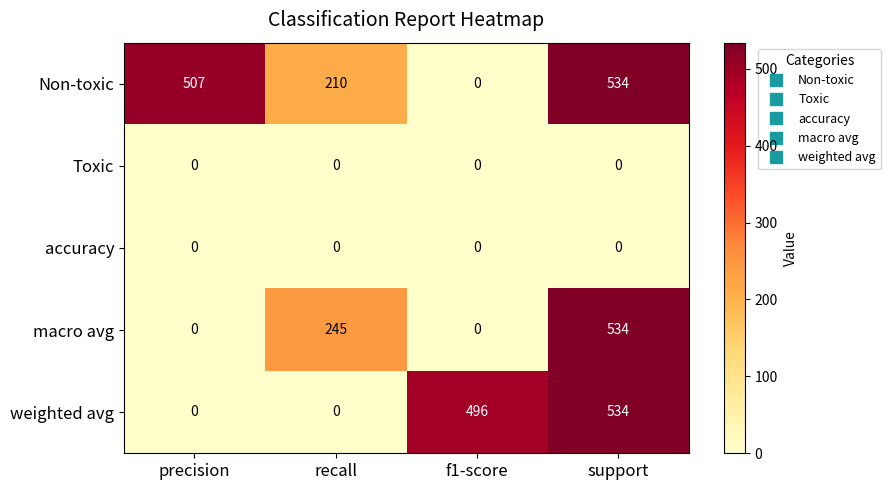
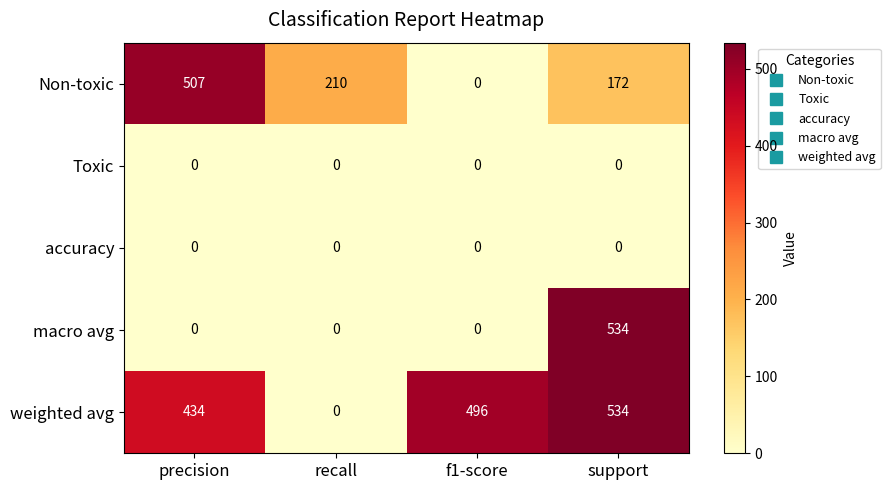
  {
    "Non-toxic": {
      "precision": 507,
      "recall": 210,
      "f1-score": 0,
-     "support": 534
+     "support": 172
    },
    "Toxic": {
      "precision": 0,
      "recall": 0,
      "f1-score": 0,
      "support": 0
    },
    "accuracy": {
      "precision": 0,
      "recall": 0,
      "f1-score": 0,
      "support": 0
    },
    "macro avg": {
      "precision": 0,
-     "recall": 245,
+     "recall": 0,
      "f1-score": 0,
      "support": 534
    },
    "weighted avg": {
-     "precision": 0,
+     "precision": 434,
      "recall": 0,
      "f1-score": 496,
      "support": 534
    }
  }
